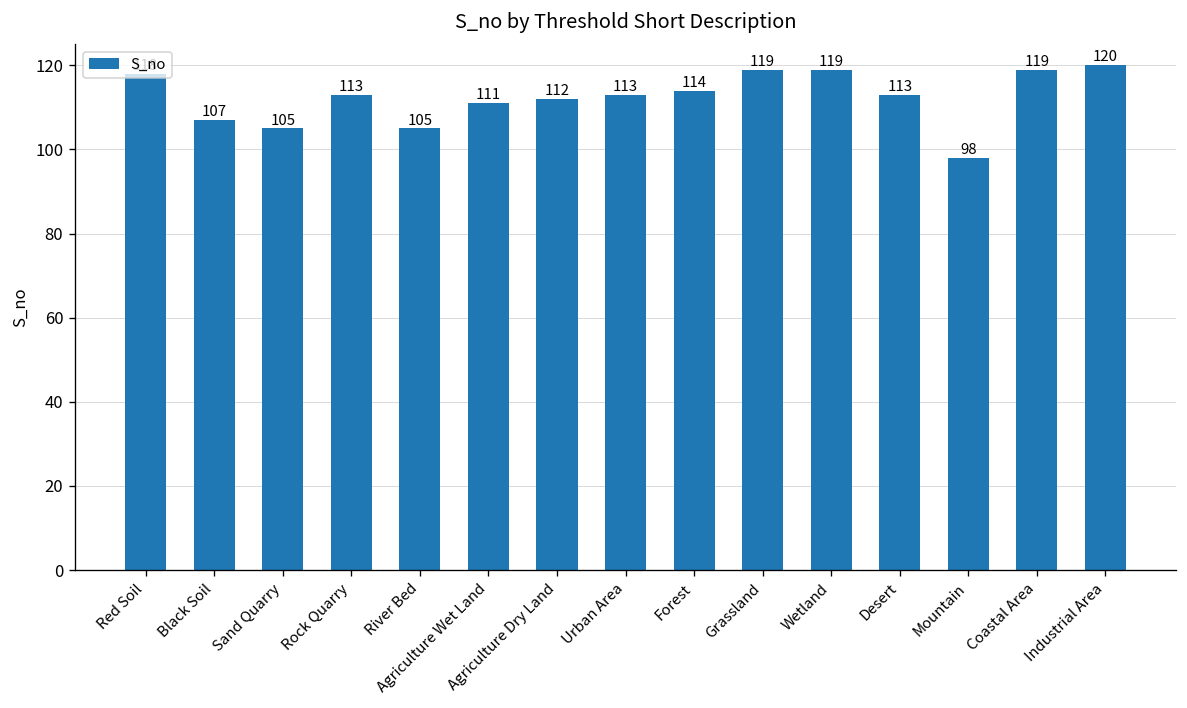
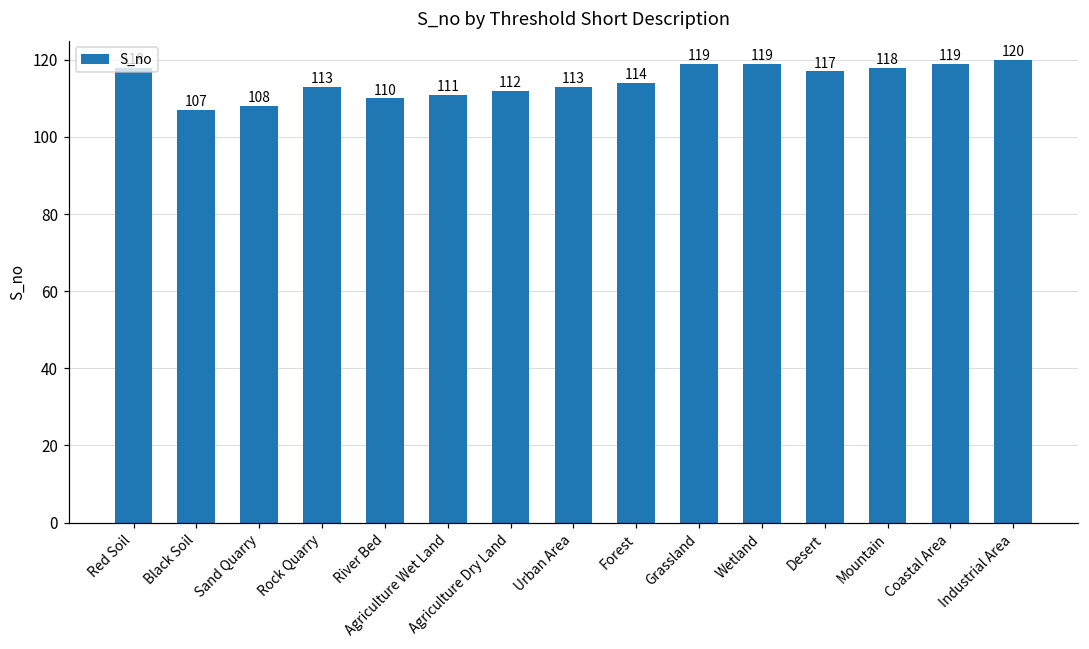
  {
    "Black Soil": 107,
-   "Sand Quarry": 105,
+   "Sand Quarry": 108,
    "Rock Quarry": 113,
-   "River Bed": 105,
+   "River Bed": 110,
    "Agriculture Wet Land": 111,
    "Agriculture Dry Land": 112,
    "Urban Area": 113,
    "Forest": 114,
    "Grassland": 119,
    "Wetland": 119,
-   "Desert": 113,
-   "Mountain": 98,
+   "Desert": 117,
+   "Mountain": 118,
    "Coastal Area": 119,
    "Industrial Area": 120
  }
